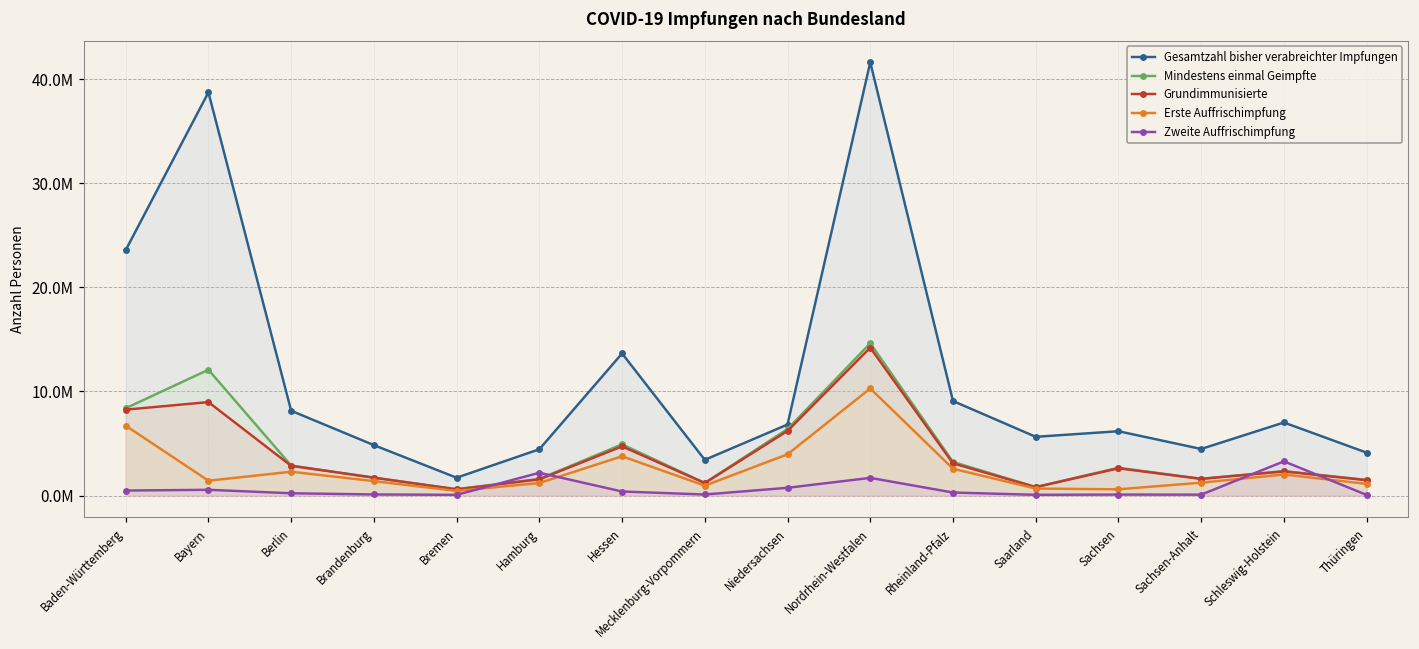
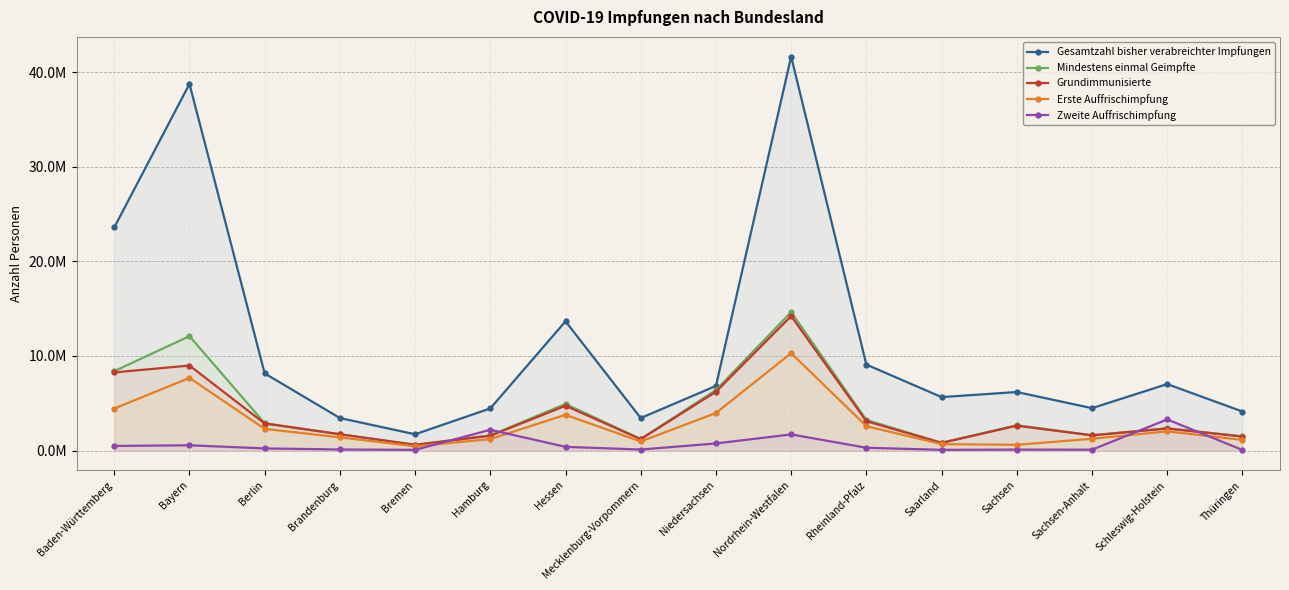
  {
    "Gesamtzahl bisher verabreichter Impfungen": {
      "Baden-Württemberg": 24000000,
      "Bayern": 39000000,
      "Berlin": 8000000,
-     "Brandenburg": 5000000,
+     "Brandenburg": 3000000,
      "Bremen": 2000000,
      "Hamburg": 4000000,
      "Hessen": 14000000,
      "Mecklenburg-Vorpommern": 3000000,
      "Niedersachsen": 7000000,
      "Nordrhein-Westfalen": 42000000,
      "Rheinland-Pfalz": 9000000,
      "Saarland": 6000000,
      "Sachsen": 6000000,
      "Sachsen-Anhalt": 4000000,
      "Schleswig-Holstein": 7000000,
      "Thüringen": 4000000
    },
    "Mindestens einmal Geimpfte": {
      "Bayern": 12000000,
      "Nordrhein-Westfalen": 15000000
    },
    "Grundimmunisierte": {
      "Bayern": 9000000,
      "Nordrhein-Westfalen": 14000000
    },
    "Erste Auffrischimpfung": {
-     "Baden-Württemberg": 7000000,
-     "Bayern": 1000000,
+     "Baden-Württemberg": 4000000,
+     "Bayern": 8000000,
      "Berlin": 2000000,
      "Brandenburg": 1000000,
      "Hamburg": 1000000,
      "Hessen": 4000000,
      "Niedersachsen": 4000000,
      "Nordrhein-Westfalen": 10000000,
      "Rheinland-Pfalz": 3000000,
      "Sachsen": 1000000,
      "Sachsen-Anhalt": 1000000,
      "Schleswig-Holstein": 2000000,
      "Thüringen": 1000000
    },
    "Zweite Auffrischimpfung": {
      "Baden-Württemberg": 0,
      "Bayern": 1000000,
      "Berlin": 0,
      "Brandenburg": 0,
      "Bremen": 0,
      "Hamburg": 2000000,
      "Hessen": 0,
      "Mecklenburg-Vorpommern": 0,
      "Niedersachsen": 1000000,
      "Nordrhein-Westfalen": 2000000,
      "Rheinland-Pfalz": 0,
      "Saarland": 0,
      "Sachsen": 0,
      "Sachsen-Anhalt": 0,
      "Schleswig-Holstein": 3000000,
      "Thüringen": 0
    }
  }
